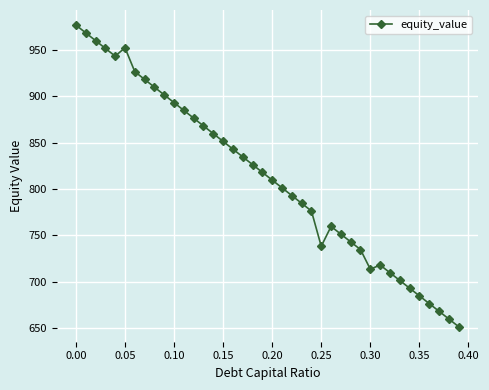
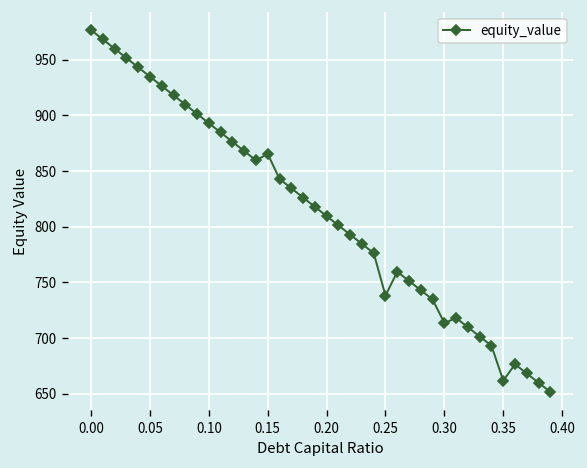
  {
    "0.00": 980,
-   "0.05": 950,
+   "0.05": 930,
    "0.10": 890,
-   "0.15": 850,
+   "0.15": 870,
    "0.20": 810,
    "0.25": 740,
    "0.30": 710,
-   "0.35": 680
+   "0.35": 660
  }
